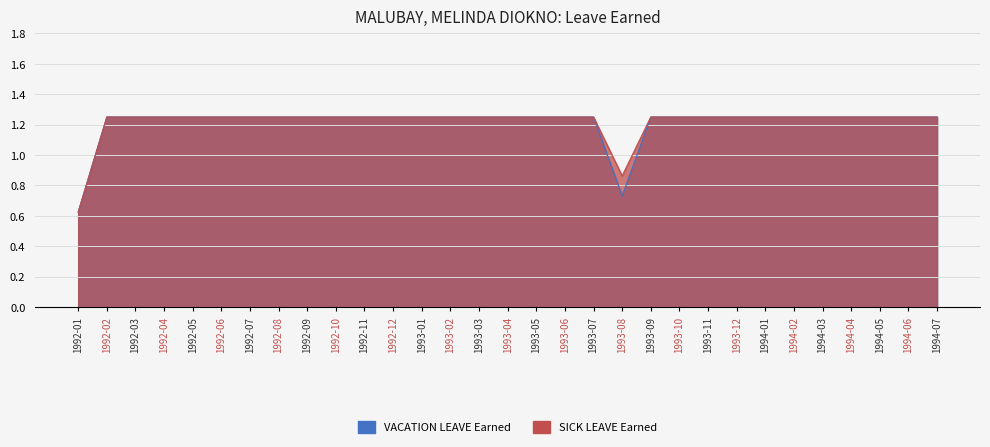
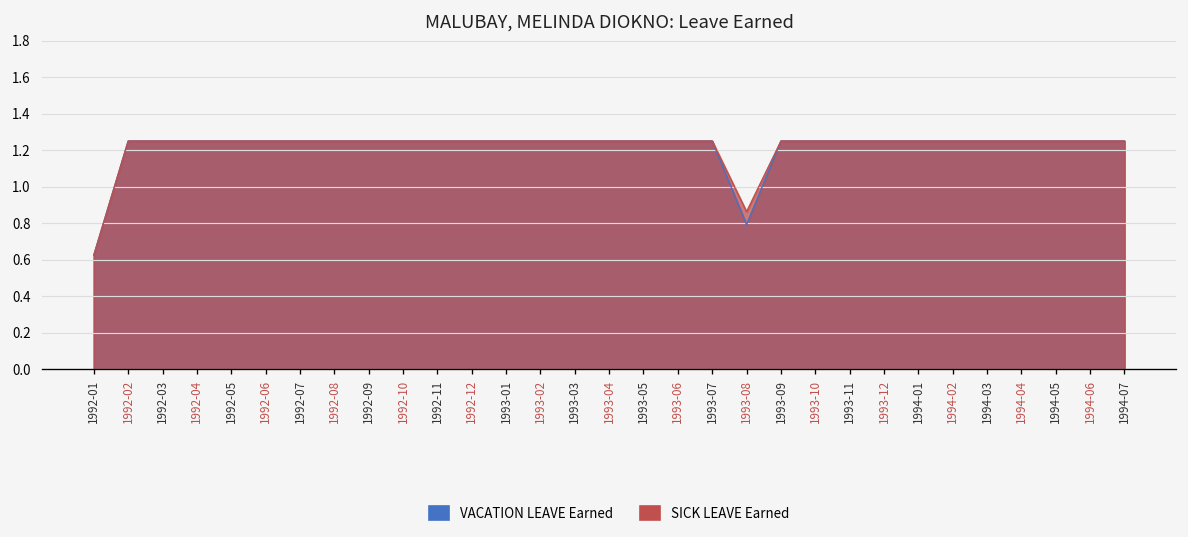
  {
    "VACATION LEAVE Earned": {
-     "1993-08": 0.73
+     "1993-08": 0.79
    },
    "SICK LEAVE Earned": {
      "1993-08": 0.86
    }
  }
